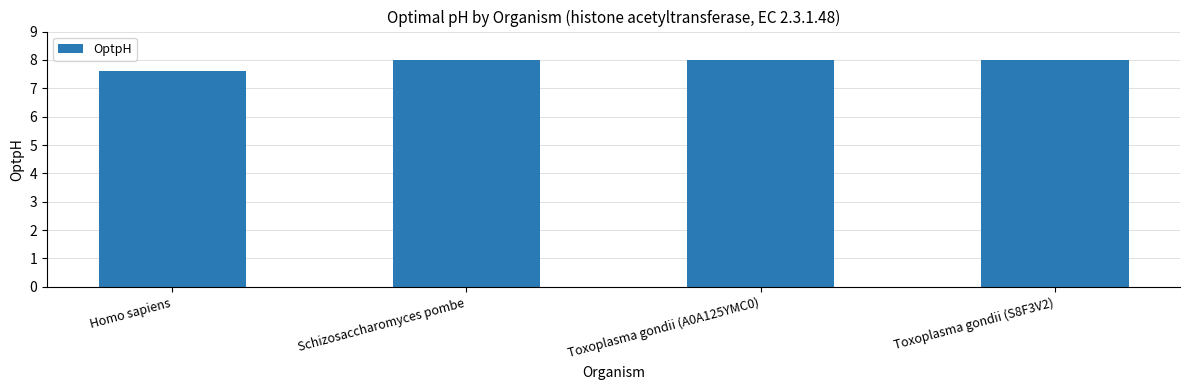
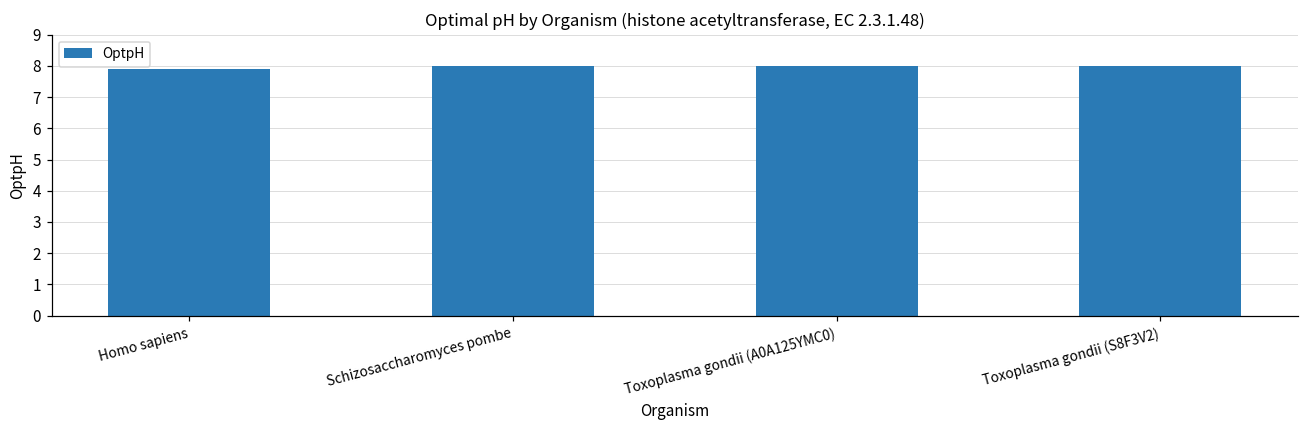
  {
-   "Homo sapiens": 7.6,
+   "Homo sapiens": 7.9,
    "Schizosaccharomyces pombe": 8.0,
    "Toxoplasma gondii (A0A125YMC0)": 8.0,
    "Toxoplasma gondii (S8F3V2)": 8.0
  }
